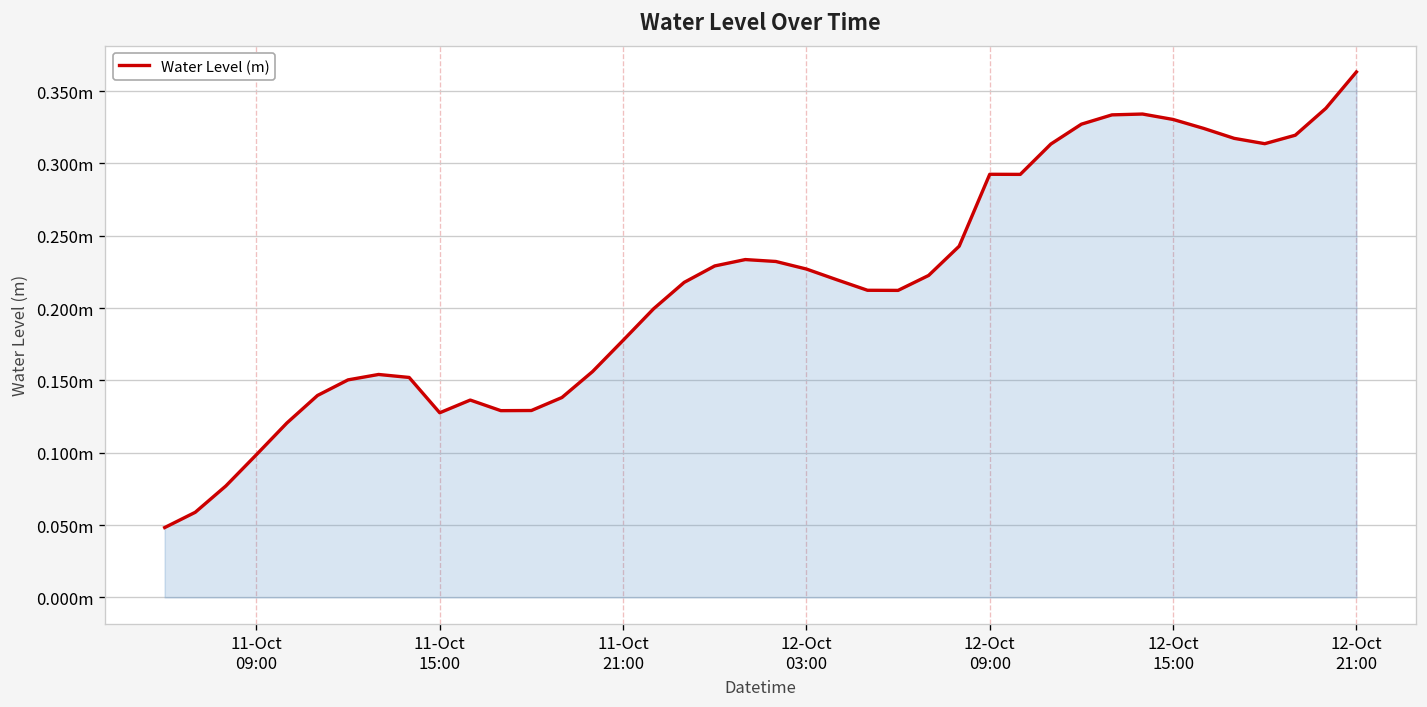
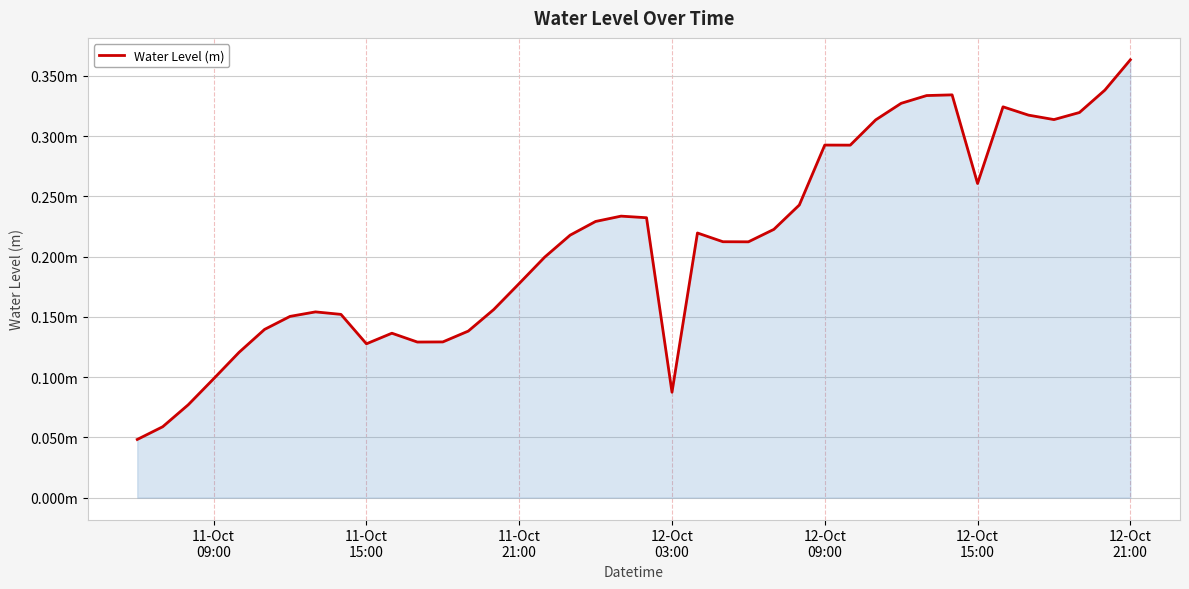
  {
    "11-Oct 09:00": "0.099m",
    "11-Oct 15:00": "0.128m",
    "11-Oct 21:00": "0.178m",
-   "12-Oct 03:00": "0.227m",
+   "12-Oct 03:00": "0.087m",
    "12-Oct 09:00": "0.293m",
-   "12-Oct 15:00": "0.330m",
+   "12-Oct 15:00": "0.261m",
    "12-Oct 21:00": "0.363m"
  }
